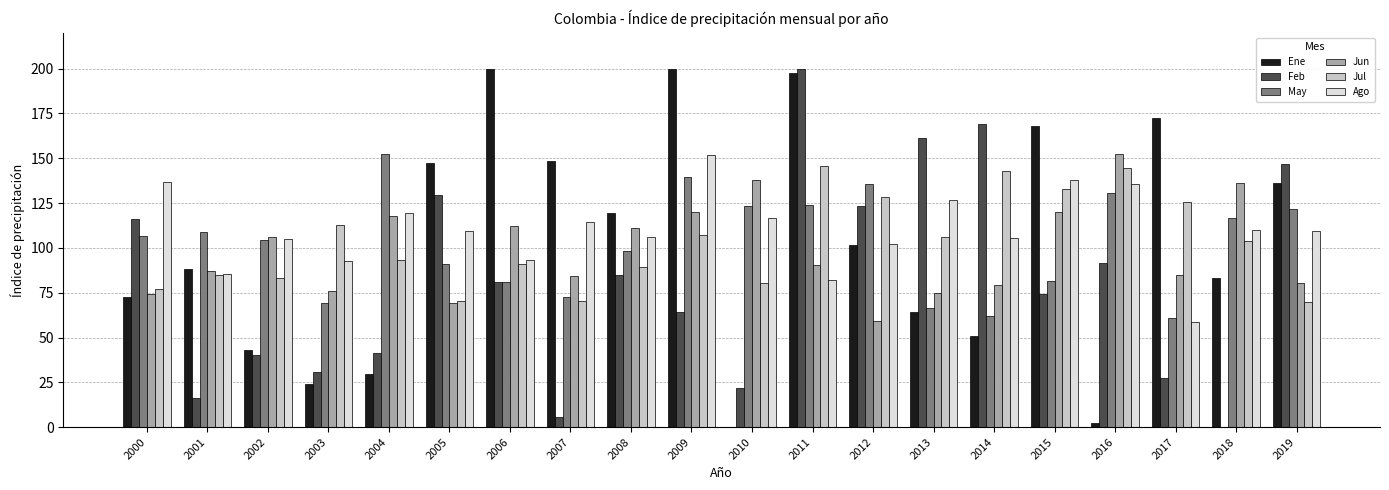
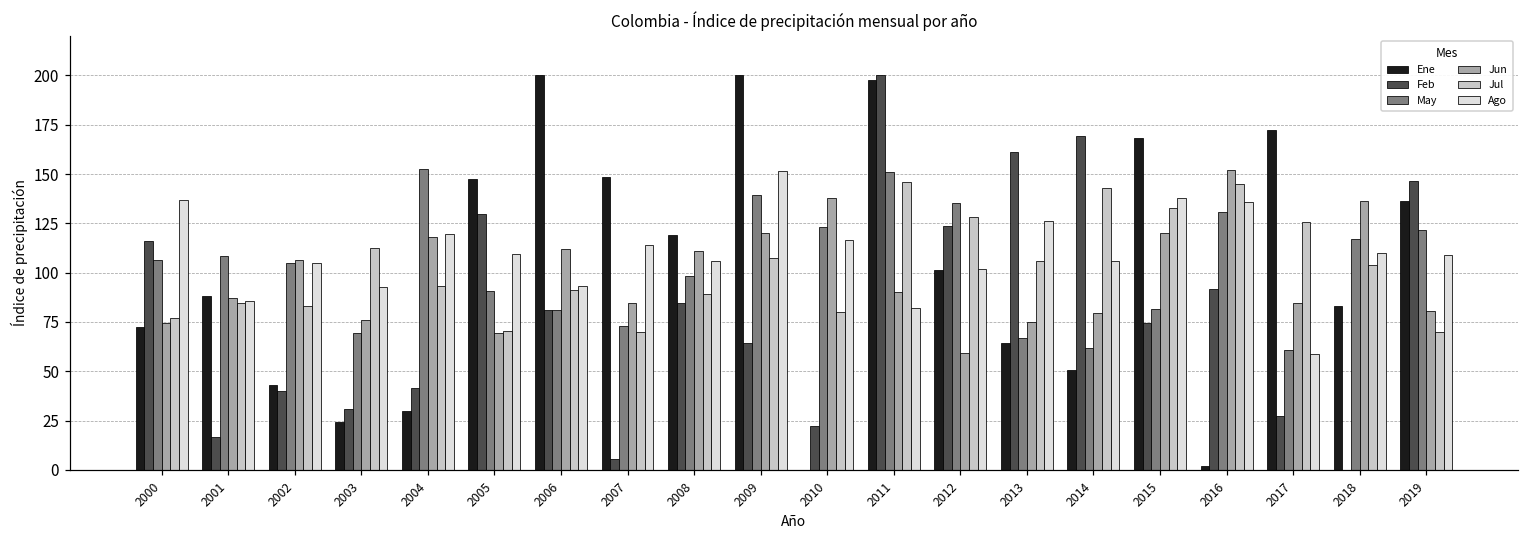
  {
    "Ene": {
      "2000": 72,
      "2001": 88,
      "2002": 43,
      "2003": 24,
      "2004": 30,
      "2005": 147,
      "2006": 200,
      "2007": 149,
      "2008": 119,
      "2009": 200,
      "2010": 0,
      "2011": 198,
      "2012": 102,
      "2013": 64,
      "2014": 51,
      "2015": 168,
      "2016": 2,
      "2017": 172,
      "2018": 83,
      "2019": 136
    },
    "Feb": {
      "2000": 116,
      "2001": 17,
      "2002": 40,
      "2003": 31,
      "2004": 42,
      "2005": 130,
      "2006": 81,
      "2007": 6,
      "2008": 85,
      "2009": 64,
      "2010": 22,
      "2011": 200,
      "2012": 124,
      "2013": 161,
      "2014": 169,
      "2015": 74,
      "2016": 92,
      "2017": 27,
      "2018": 0,
      "2019": 147
    },
    "May": {
      "2000": 107,
      "2001": 109,
      "2002": 105,
      "2003": 69,
      "2004": 152,
      "2005": 91,
      "2006": 81,
      "2007": 73,
      "2008": 98,
      "2009": 140,
      "2010": 123,
-     "2011": 124,
+     "2011": 151,
      "2012": 135,
      "2013": 67,
      "2014": 62,
      "2015": 82,
      "2016": 131,
      "2017": 61,
      "2018": 117,
      "2019": 122
    }
  }
